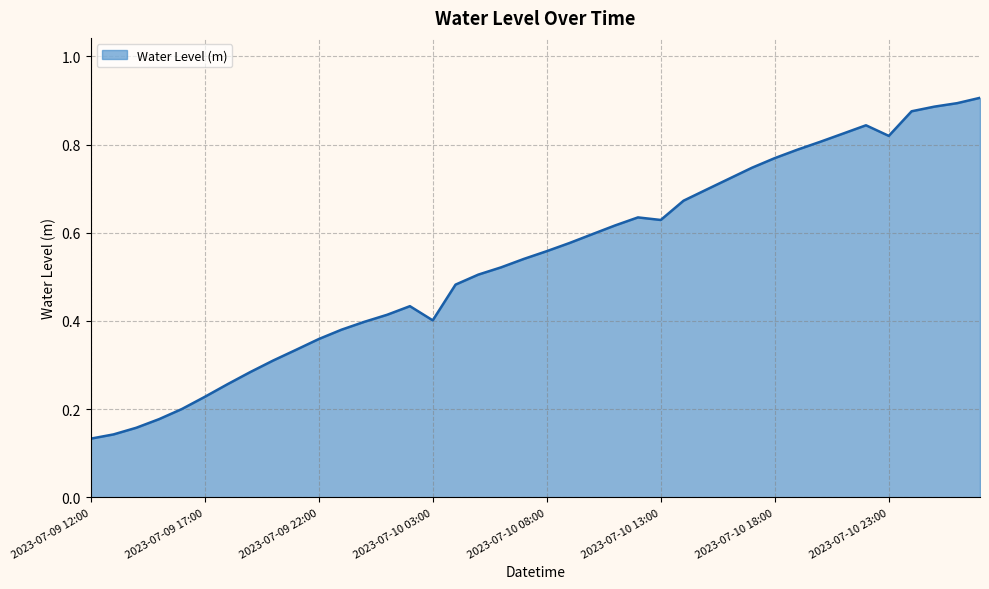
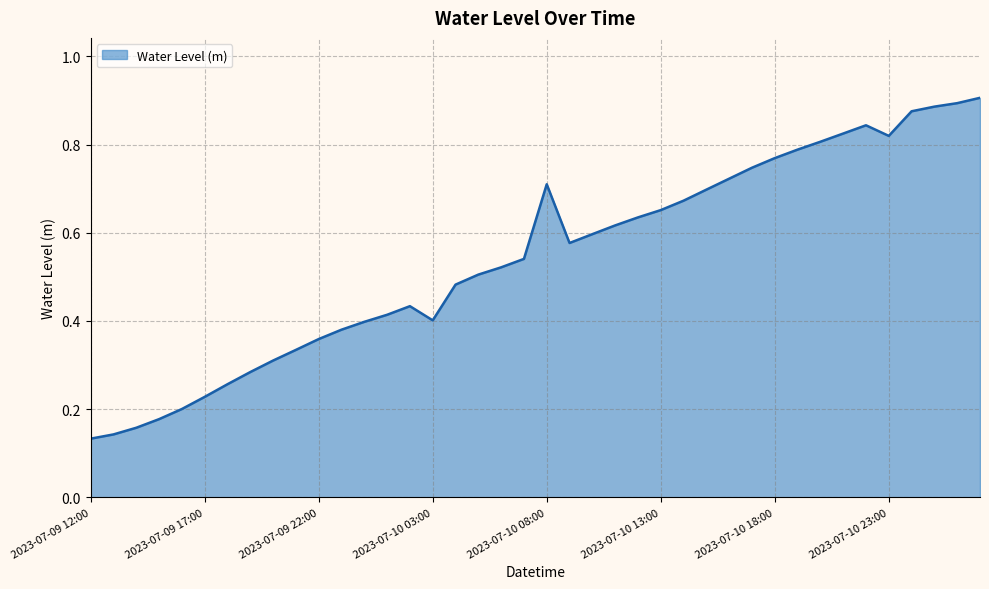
  {
    "2023-07-09 12:00": 0.13,
    "2023-07-09 17:00": 0.23,
    "2023-07-09 22:00": 0.36,
    "2023-07-10 03:00": 0.40,
-   "2023-07-10 08:00": 0.56,
-   "2023-07-10 13:00": 0.63,
+   "2023-07-10 08:00": 0.71,
+   "2023-07-10 13:00": 0.65,
    "2023-07-10 18:00": 0.77,
    "2023-07-10 23:00": 0.82
  }
